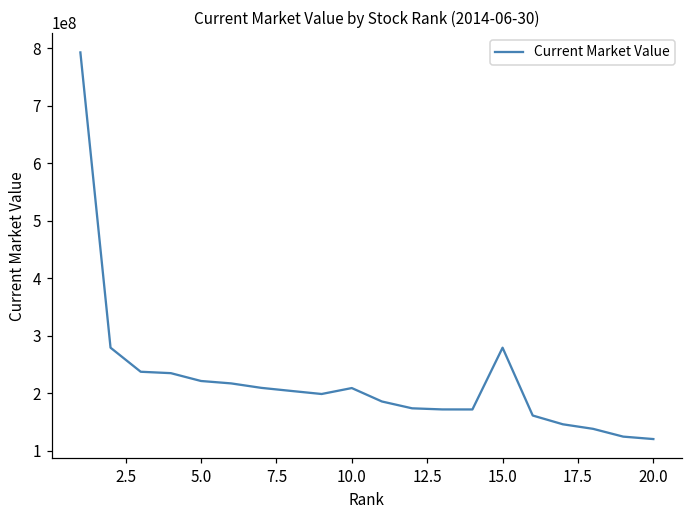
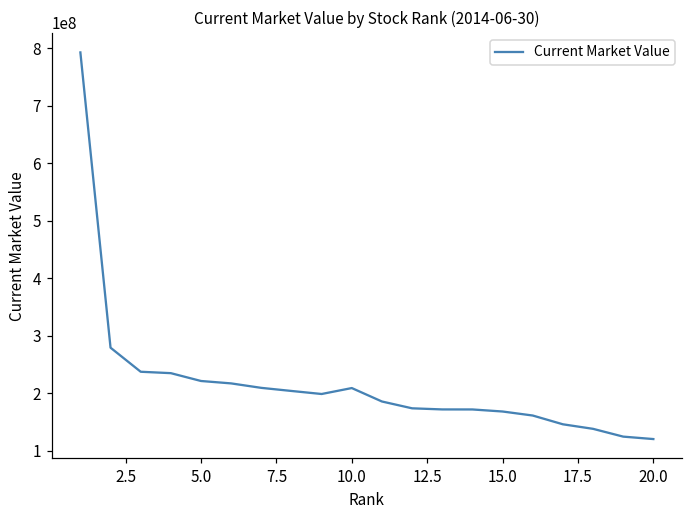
  {
    "5.0": 220000000,
    "10.0": 210000000,
-   "15.0": 280000000,
+   "15.0": 170000000,
    "20.0": 120000000
  }
